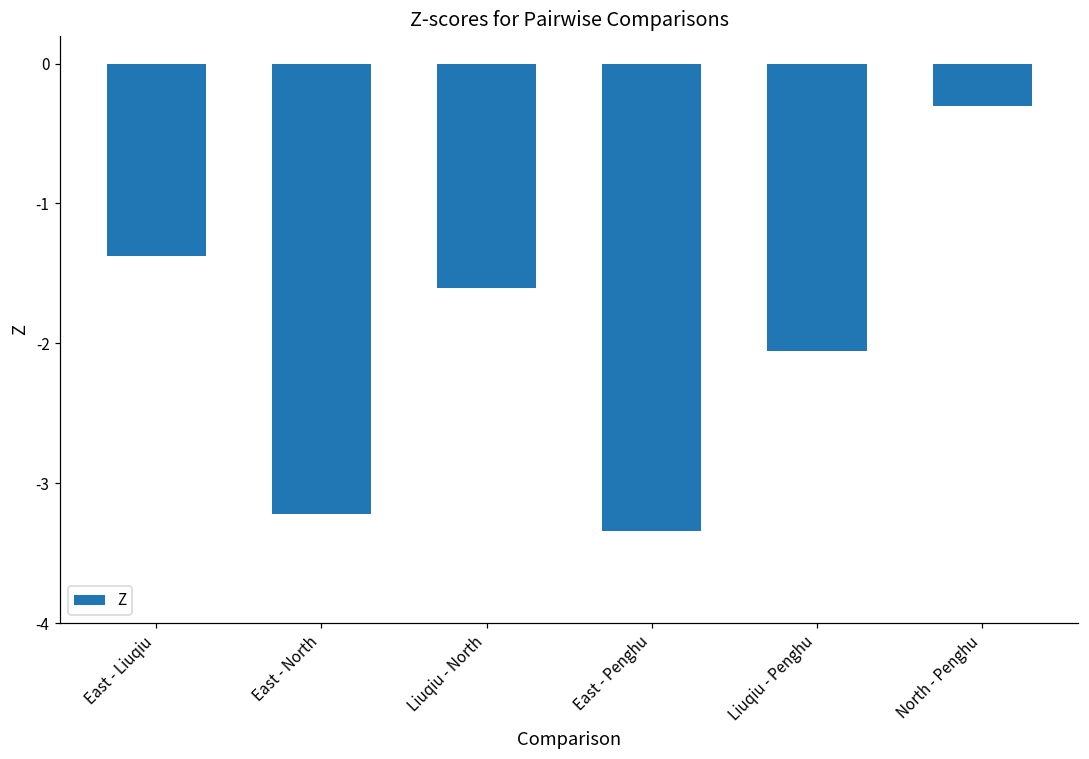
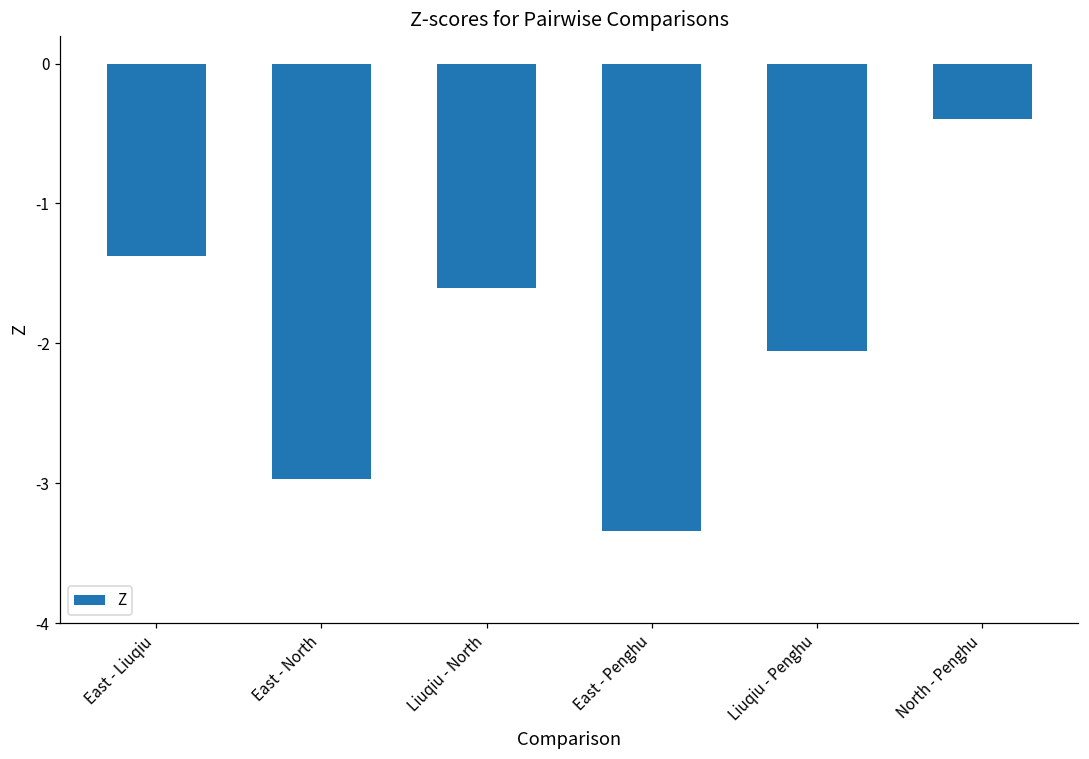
  {
    "East - Liuqiu": -1.38,
-   "East - North": -3.22,
+   "East - North": -2.97,
    "Liuqiu - North": -1.60,
    "East - Penghu": -3.34,
    "Liuqiu - Penghu": -2.05,
-   "North - Penghu": -0.30
+   "North - Penghu": -0.39
  }
